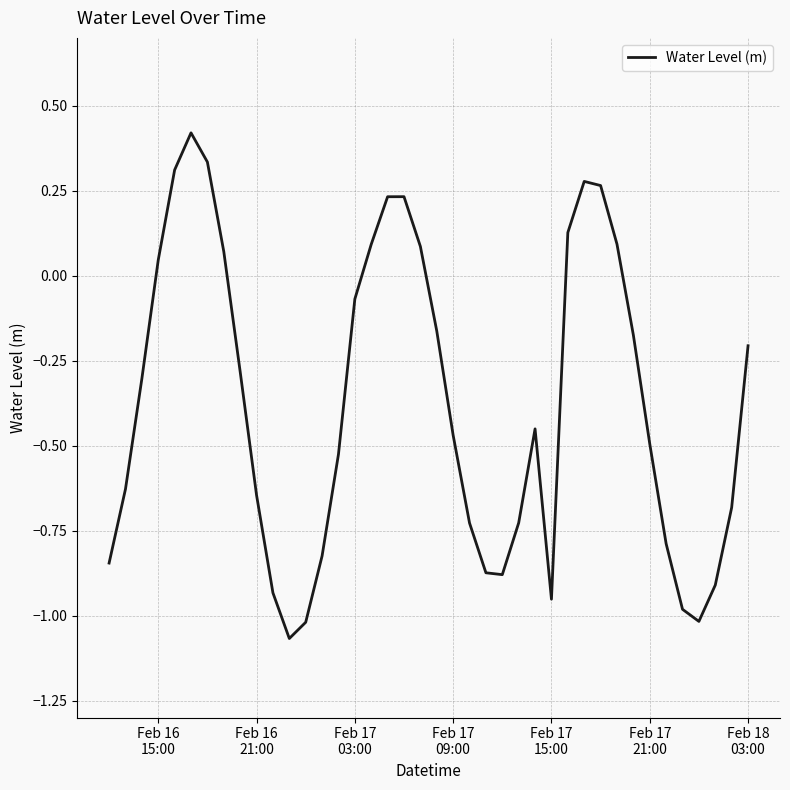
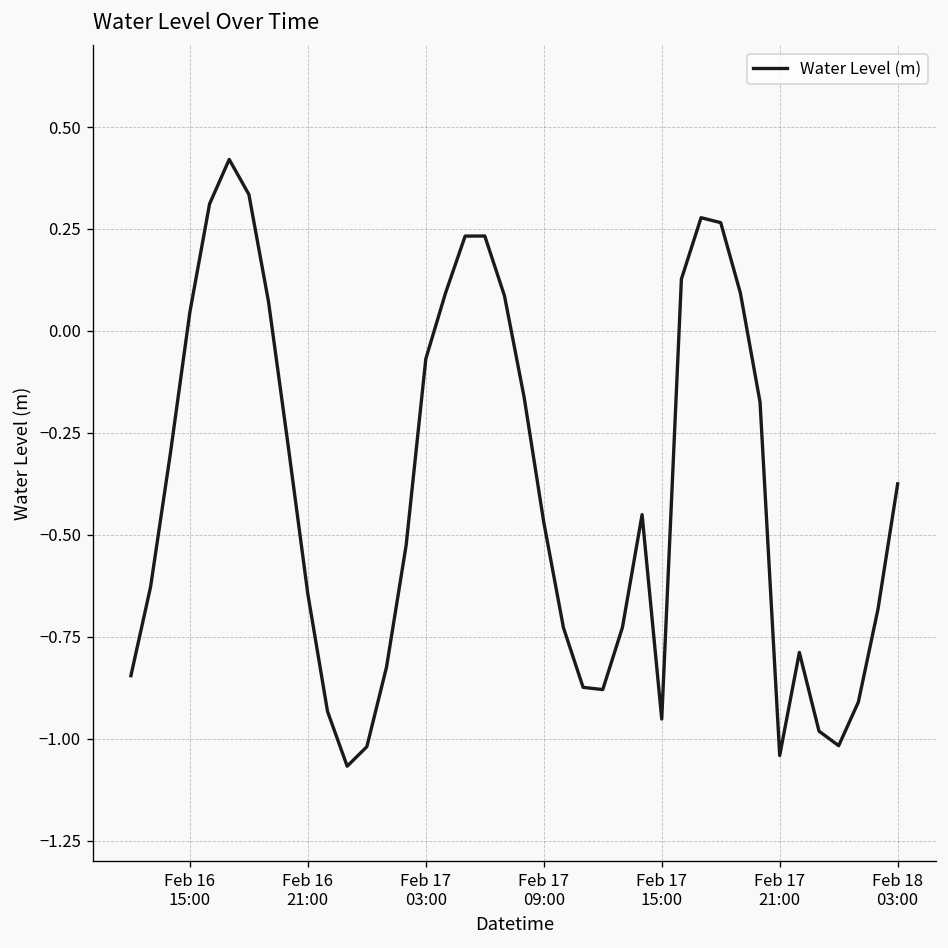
  {
    "Feb 16 15:00": 0.05,
    "Feb 16 21:00": -0.65,
    "Feb 17 03:00": -0.07,
    "Feb 17 09:00": -0.47,
    "Feb 17 15:00": -0.95,
-   "Feb 17 21:00": -0.49,
-   "Feb 18 03:00": -0.21
+   "Feb 17 21:00": -1.04,
+   "Feb 18 03:00": -0.37
  }
